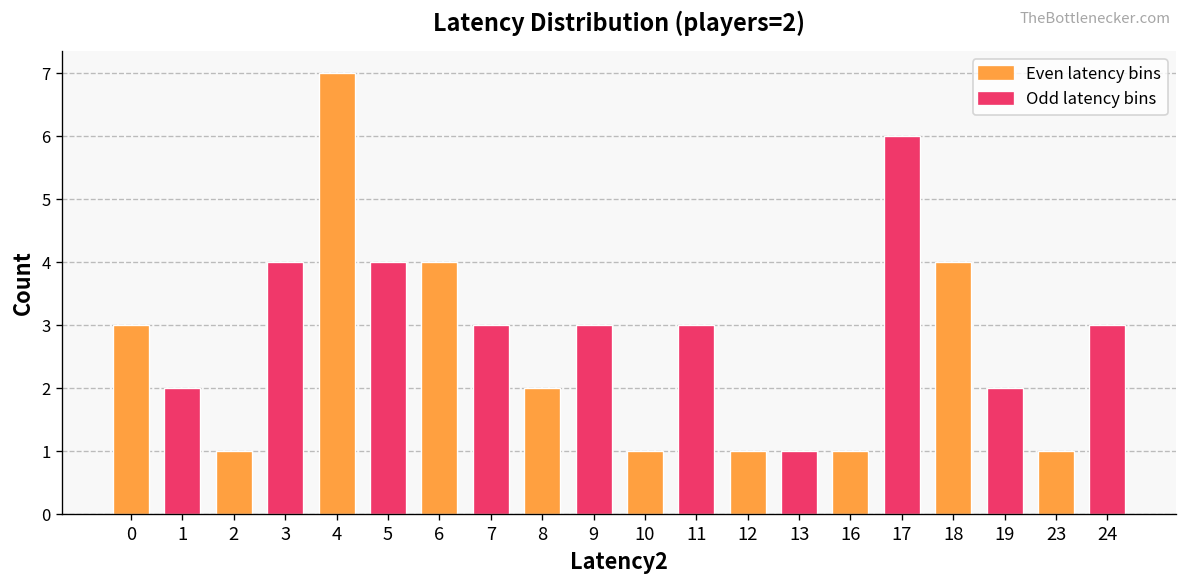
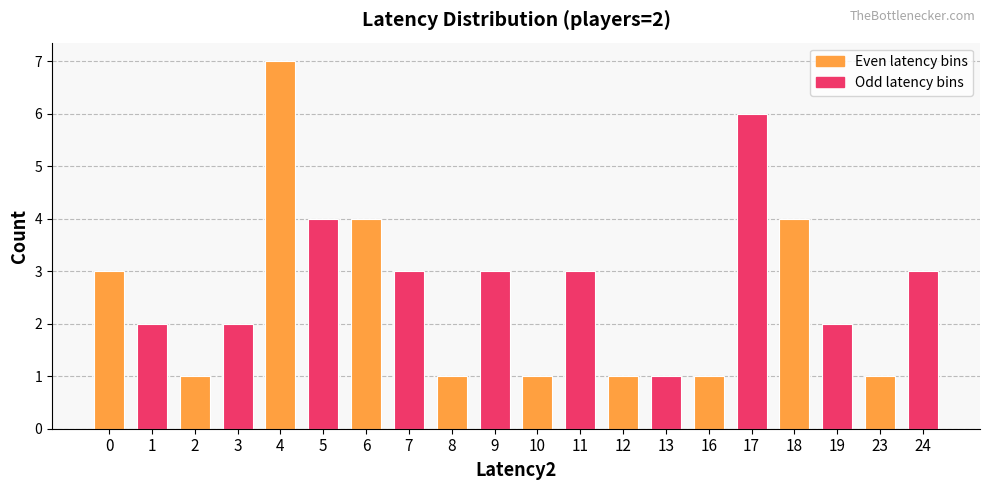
  {
    "0": 3,
    "1": 2,
    "2": 1,
-   "3": 4,
+   "3": 2,
    "4": 7,
    "5": 4,
    "6": 4,
    "7": 3,
-   "8": 2,
+   "8": 1,
    "9": 3,
    "10": 1,
    "11": 3,
    "12": 1,
    "13": 1,
    "16": 1,
    "17": 6,
    "18": 4,
    "19": 2,
    "23": 1,
    "24": 3
  }
